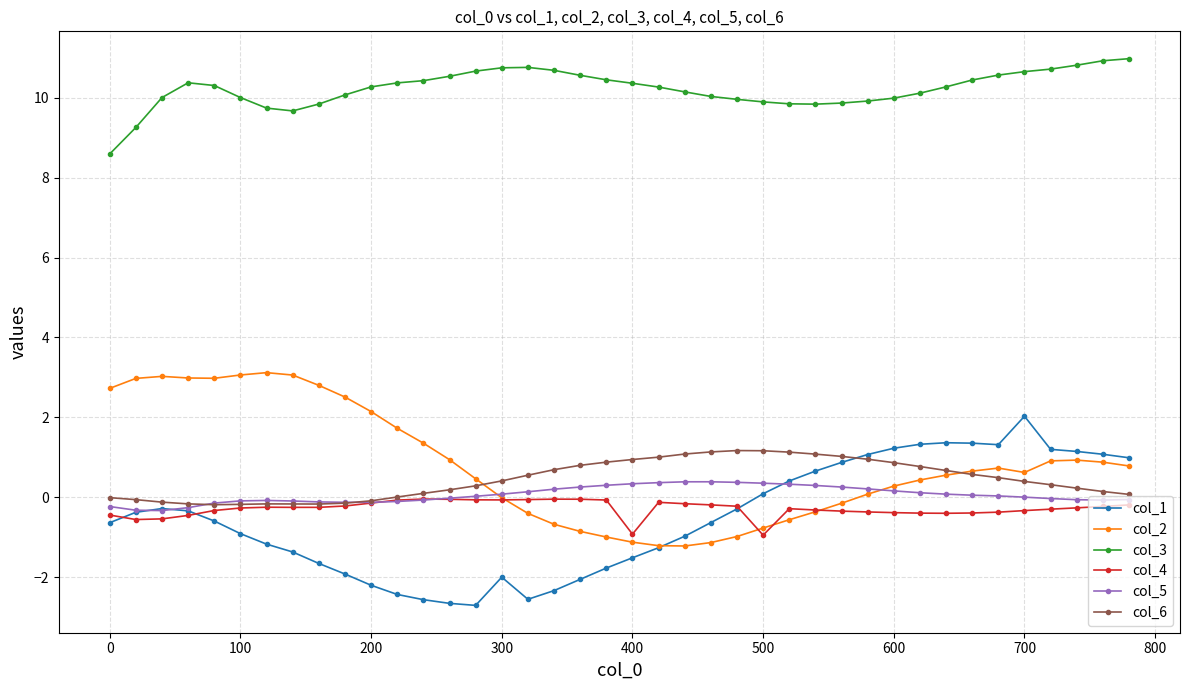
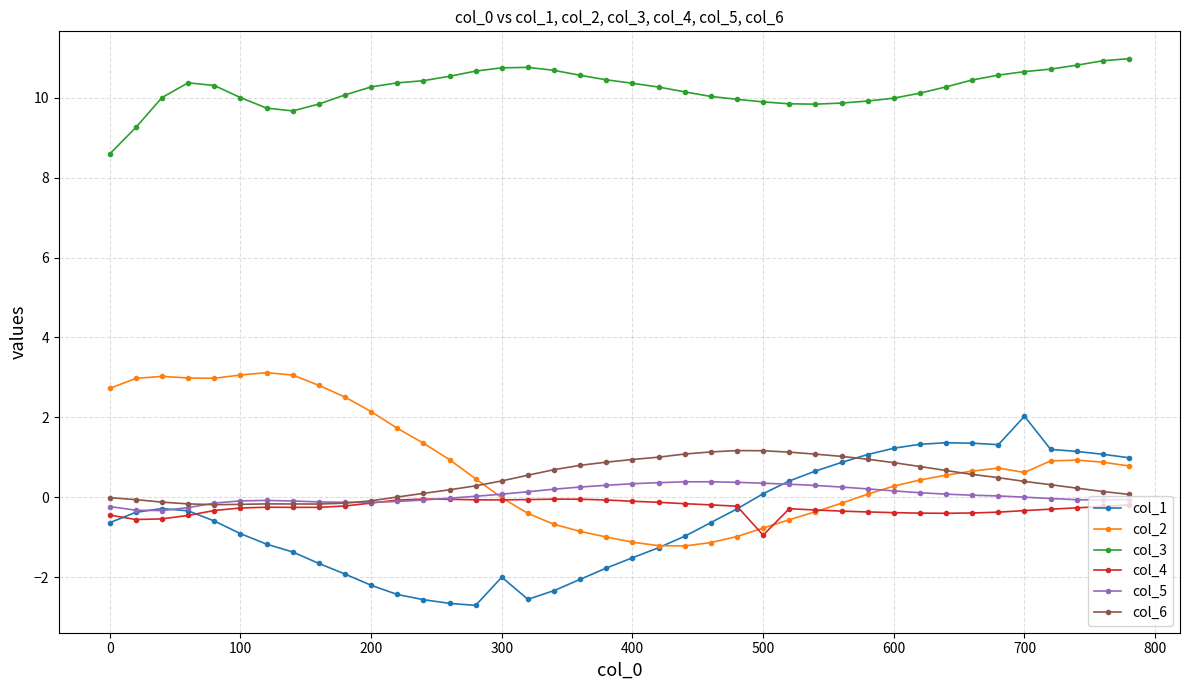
  {
    "col_1": {
      "0": -0.6,
      "100": -0.9,
      "200": -2.2,
      "300": -2.0,
      "400": -1.5,
      "500": 0.1,
      "600": 1.2,
      "700": 2.0
    },
    "col_2": {
      "0": 2.7,
      "100": 3.1,
      "200": 2.1,
      "400": -1.1,
      "500": -0.8,
      "600": 0.3,
      "700": 0.6
    },
    "col_3": {
      "0": 8.6,
      "100": 10.0,
      "200": 10.3,
      "300": 10.7,
      "400": 10.4,
      "500": 9.9,
      "600": 10.0,
      "700": 10.7
    },
    "col_4": {
      "0": -0.4,
      "100": -0.3,
-     "400": -0.9,
+     "400": -0.1,
      "500": -0.9,
      "600": -0.4,
      "700": -0.3
    },
    "col_5": {
      "0": -0.2,
      "100": -0.1,
      "300": 0.1,
      "400": 0.3,
      "500": 0.4,
      "600": 0.2,
      "700": 0.0
    },
    "col_6": {
      "0": 0.0,
      "100": -0.2,
      "300": 0.4,
      "400": 0.9,
      "500": 1.2,
      "600": 0.9,
      "700": 0.4
    }
  }
